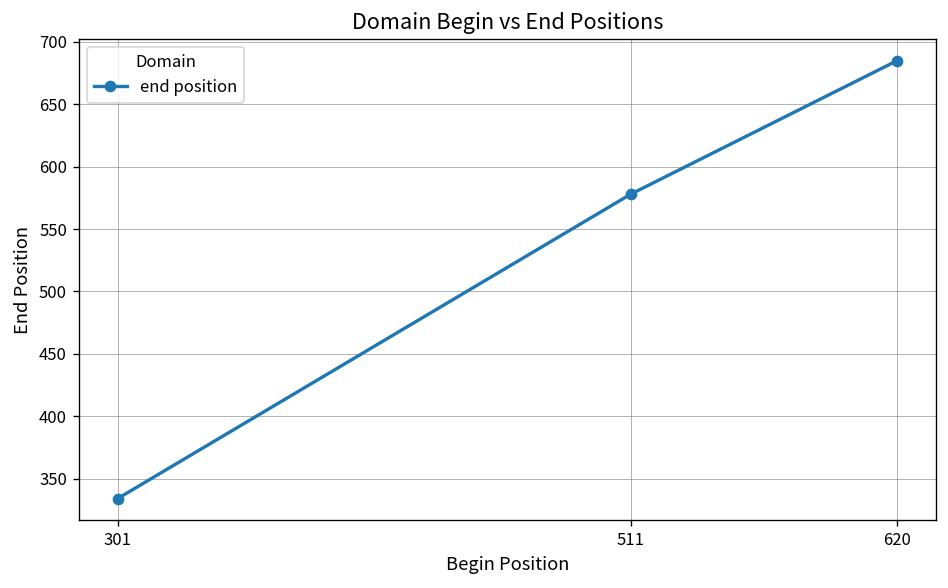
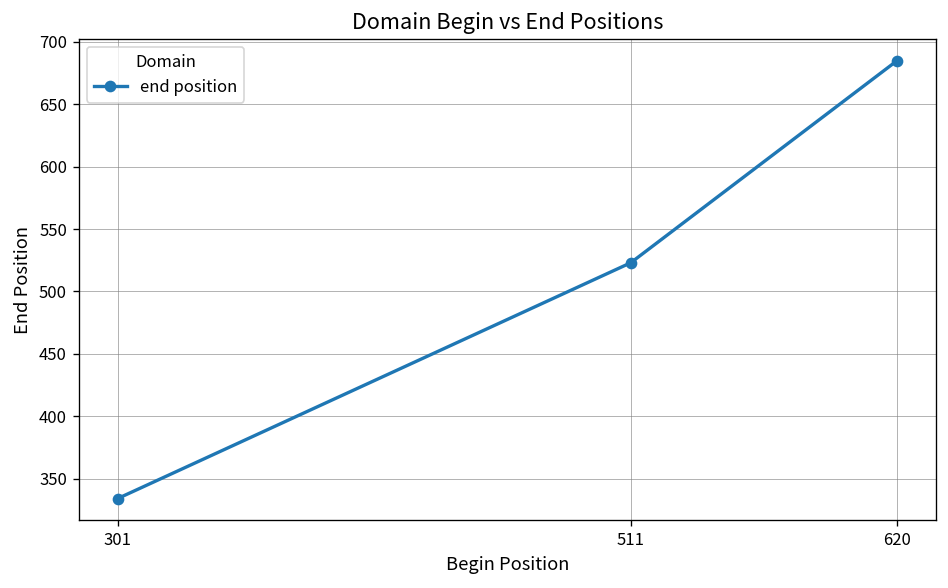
  {
    "301": 334,
-   "511": 578,
+   "511": 523,
    "620": 685
  }
